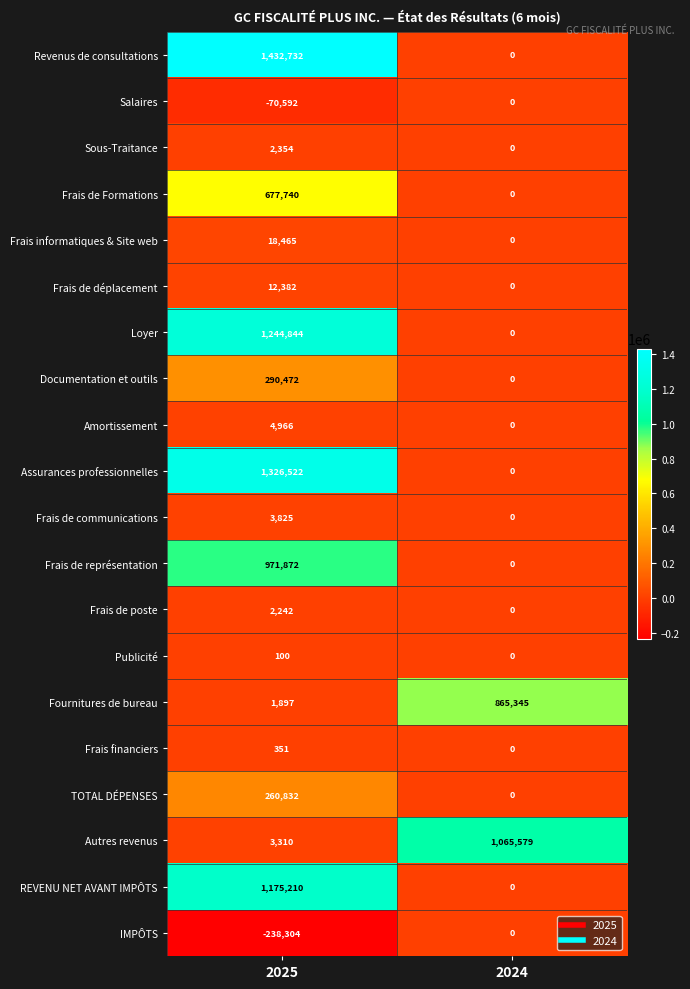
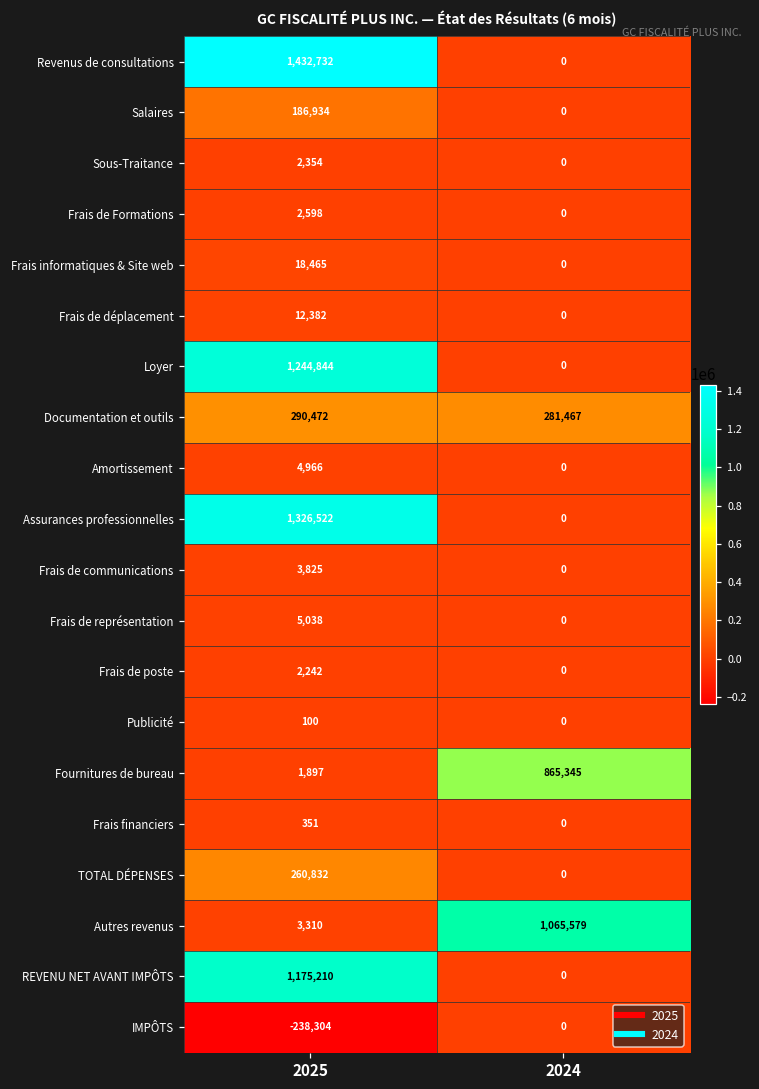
  {
    "Revenus de consultations": {
      "2025": "1,432,732",
      "2024": "0"
    },
    "Salaires": {
-     "2025": "-70,592",
+     "2025": "186,934",
      "2024": "0"
    },
    "Sous-Traitance": {
      "2025": "2,354",
      "2024": "0"
    },
    "Frais de Formations": {
-     "2025": "677,740",
+     "2025": "2,598",
      "2024": "0"
    },
    "Frais informatiques & Site web": {
      "2025": "18,465",
      "2024": "0"
    },
    "Frais de déplacement": {
      "2025": "12,382",
      "2024": "0"
    },
    "Loyer": {
      "2025": "1,244,844",
      "2024": "0"
    },
    "Documentation et outils": {
      "2025": "290,472",
-     "2024": "0"
+     "2024": "281,467"
    },
    "Amortissement": {
      "2025": "4,966",
      "2024": "0"
    },
    "Assurances professionnelles": {
      "2025": "1,326,522",
      "2024": "0"
    },
    "Frais de communications": {
      "2025": "3,825",
      "2024": "0"
    },
    "Frais de représentation": {
-     "2025": "971,872",
+     "2025": "5,038",
      "2024": "0"
    },
    "Frais de poste": {
      "2025": "2,242",
      "2024": "0"
    },
    "Publicité": {
      "2025": "100",
      "2024": "0"
    },
    "Fournitures de bureau": {
      "2025": "1,897",
      "2024": "865,345"
    },
    "Frais financiers": {
      "2025": "351",
      "2024": "0"
    },
    "TOTAL DÉPENSES": {
      "2025": "260,832",
      "2024": "0"
    },
    "Autres revenus": {
      "2025": "3,310",
      "2024": "1,065,579"
    },
    "REVENU NET AVANT IMPÔTS": {
      "2025": "1,175,210",
      "2024": "0"
    },
    "IMPÔTS": {
      "2025": "-238,304",
      "2024": "0"
    }
  }
